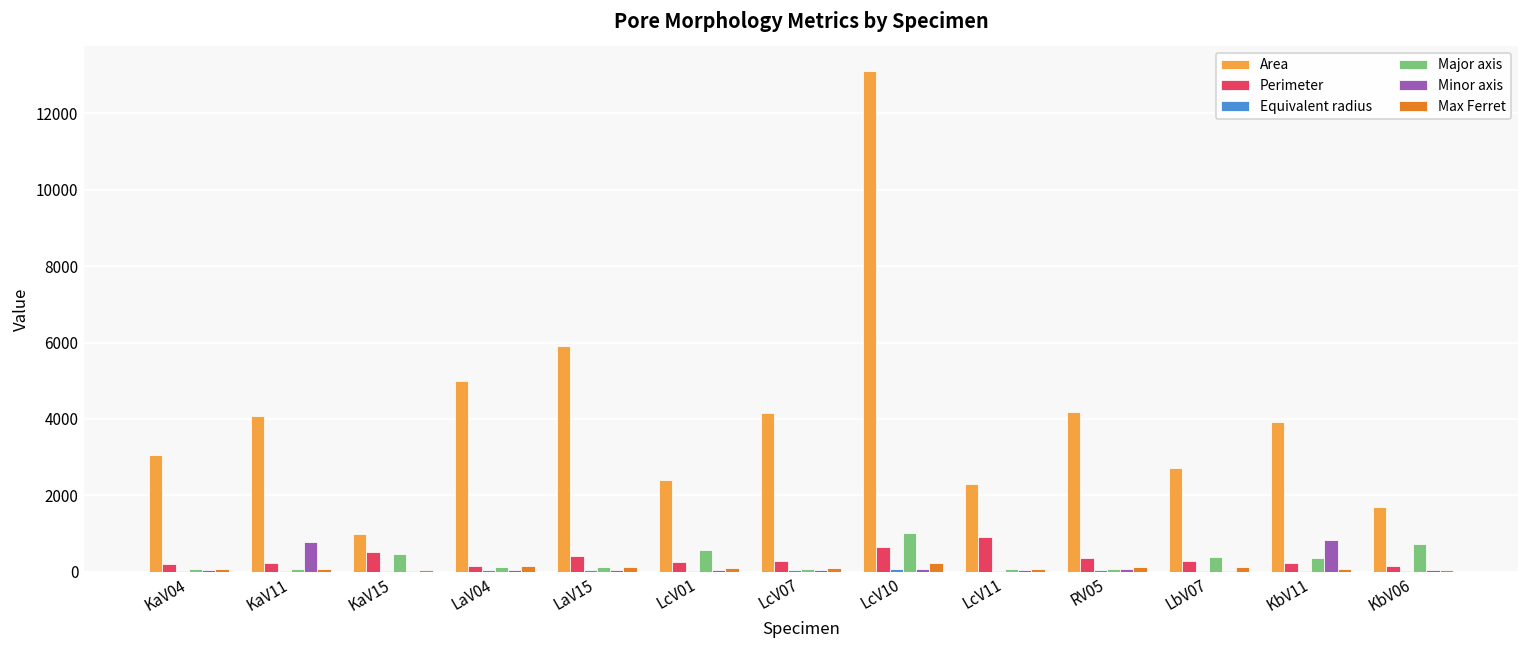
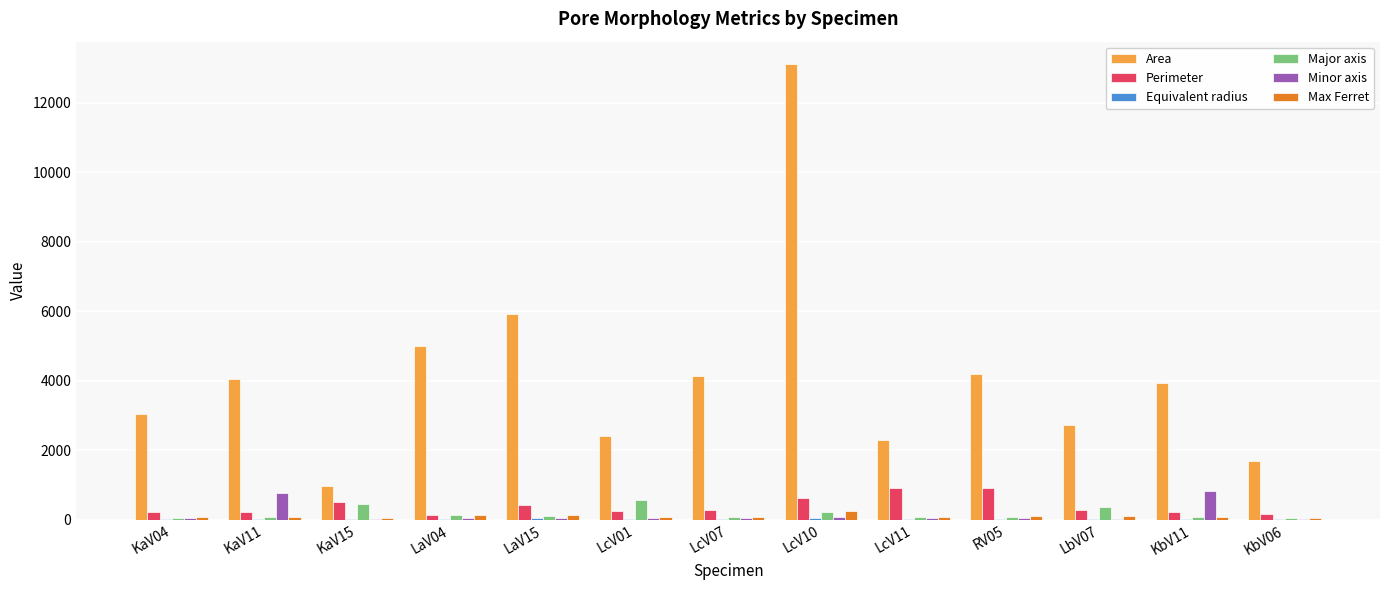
  {
    "Perimeter": {
      "KaV04": 200,
      "KaV11": 200,
      "KaV15": 500,
      "LaV04": 200,
      "LaV15": 400,
      "LcV01": 300,
      "LcV07": 300,
      "LcV10": 600,
      "LcV11": 900,
-     "RV05": 400,
+     "RV05": 900,
      "LbV07": 300,
      "KbV11": 200,
      "KbV06": 200
    },
    "Major axis": {
      "KaV11": 100,
      "KaV15": 500,
      "LaV04": 100,
      "LaV15": 100,
      "LcV01": 600,
      "LcV07": 100,
-     "LcV10": 1000,
+     "LcV10": 200,
      "RV05": 100,
      "LbV07": 400,
-     "KbV11": 400,
-     "KbV06": 700
+     "KbV11": 100,
+     "KbV06": 100
    },
    "Minor axis": {
      "KaV11": 800,
      "LcV10": 100,
      "KbV11": 800
    }
  }
